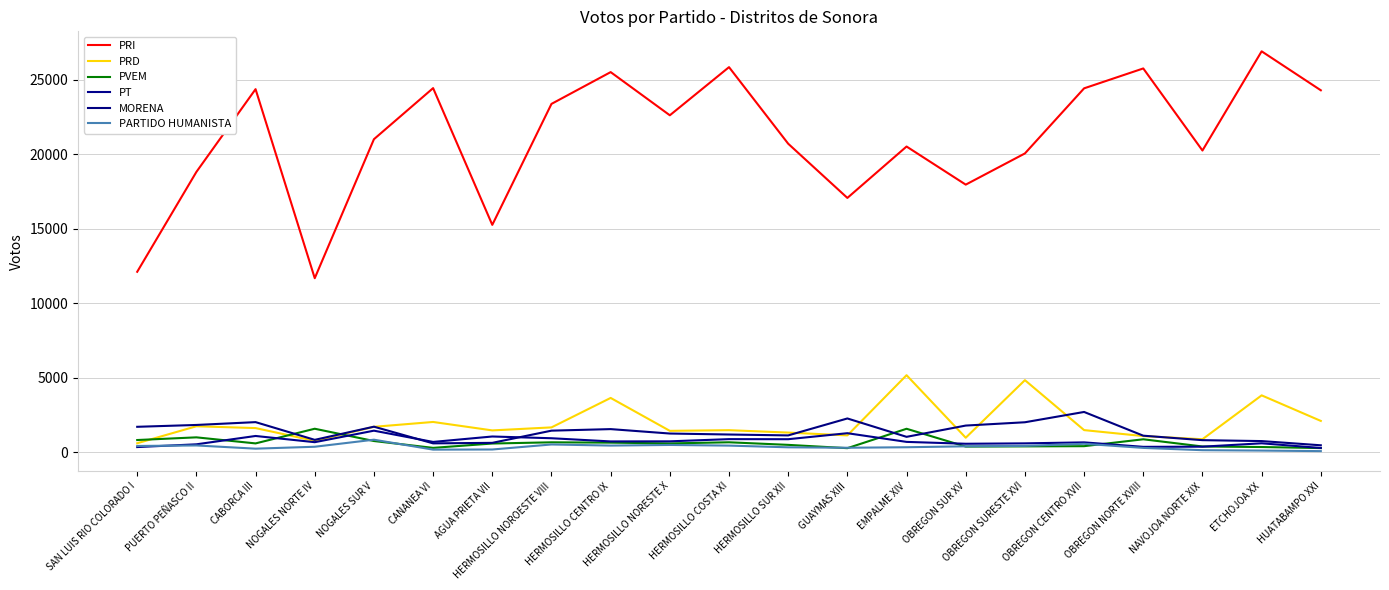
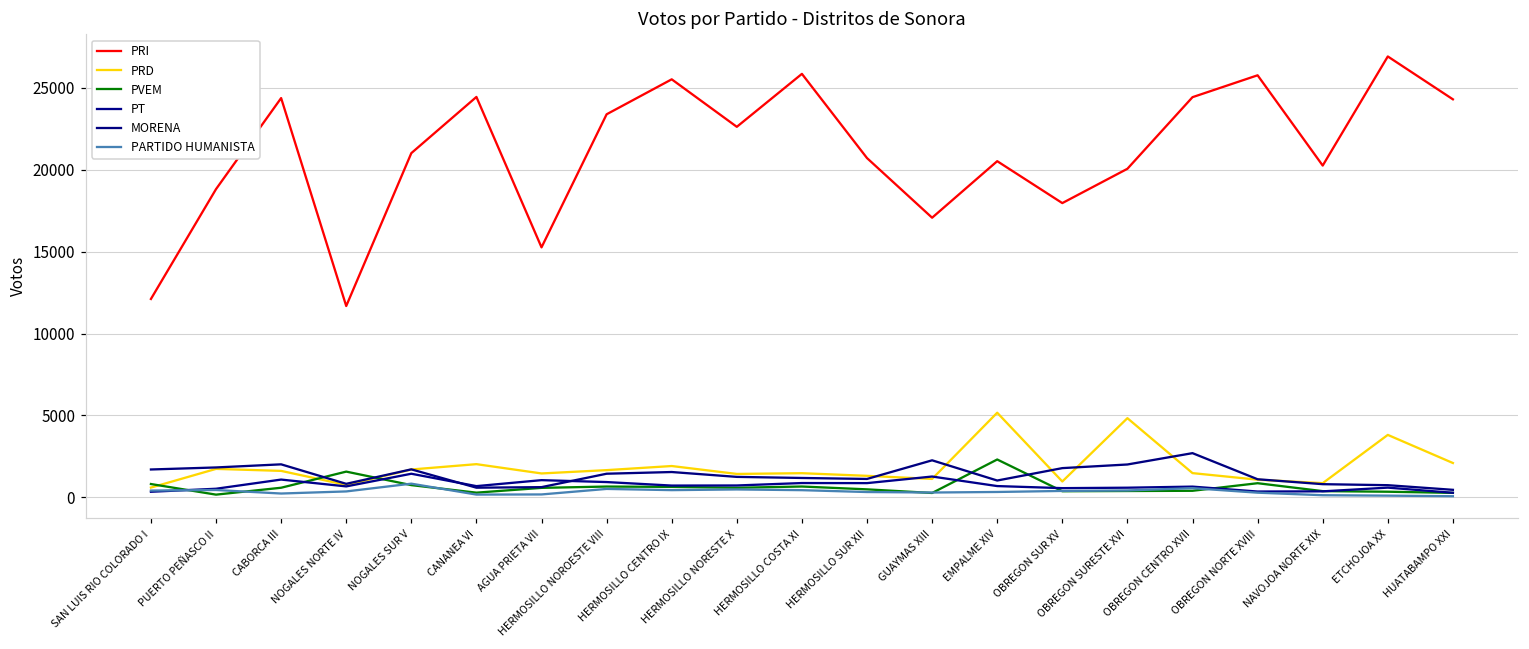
  {
    "PRI": {
      "SAN LUIS RIO COLORADO I": 12100,
      "PUERTO PEÑASCO II": 18800,
      "CABORCA III": 24400,
      "NOGALES NORTE IV": 11700,
      "NOGALES SUR V": 21000,
      "CANANEA VI": 24400,
      "AGUA PRIETA VII": 15300,
      "HERMOSILLO NOROESTE VIII": 23400,
      "HERMOSILLO CENTRO IX": 25500,
      "HERMOSILLO NORESTE X": 22600,
      "HERMOSILLO COSTA XI": 25900,
      "HERMOSILLO SUR XII": 20700,
      "GUAYMAS XIII": 17100,
      "EMPALME XIV": 20500,
      "OBREGON SUR XV": 18000,
      "OBREGON SURESTE XVI": 20100,
      "OBREGON CENTRO XVII": 24400,
      "OBREGON NORTE XVIII": 25800,
      "NAVOJOA NORTE XIX": 20300,
      "ETCHOJOA XX": 26900,
      "HUATABAMPO XXI": 24300
    },
    "PRD": {
      "SAN LUIS RIO COLORADO I": 600,
      "CABORCA III": 1600,
      "CANANEA VI": 2000,
      "AGUA PRIETA VII": 1500,
      "HERMOSILLO NOROESTE VIII": 1700,
-     "HERMOSILLO CENTRO IX": 3600,
+     "HERMOSILLO CENTRO IX": 1900,
      "HERMOSILLO NORESTE X": 1400,
      "HERMOSILLO COSTA XI": 1500,
      "HERMOSILLO SUR XII": 1300,
      "EMPALME XIV": 5200,
      "OBREGON SUR XV": 1000,
      "OBREGON SURESTE XVI": 4800,
      "OBREGON CENTRO XVII": 1500,
      "ETCHOJOA XX": 3800,
      "HUATABAMPO XXI": 2100
    },
    "PVEM": {
      "SAN LUIS RIO COLORADO I": 800,
-     "PUERTO PEÑASCO II": 1000,
+     "PUERTO PEÑASCO II": 200,
      "CABORCA III": 600,
      "NOGALES NORTE IV": 1600,
      "HERMOSILLO COSTA XI": 700,
-     "EMPALME XIV": 1600,
+     "EMPALME XIV": 2300,
      "OBREGON NORTE XVIII": 900,
      "ETCHOJOA XX": 300
    },
    "PARTIDO HUMANISTA": {
      "CABORCA III": 200,
      "NOGALES NORTE IV": 400,
      "AGUA PRIETA VII": 200,
      "HERMOSILLO CENTRO IX": 400,
      "HERMOSILLO COSTA XI": 400,
      "EMPALME XIV": 300,
      "NAVOJOA NORTE XIX": 100,
      "ETCHOJOA XX": 100,
      "HUATABAMPO XXI": 100
    }
  }
